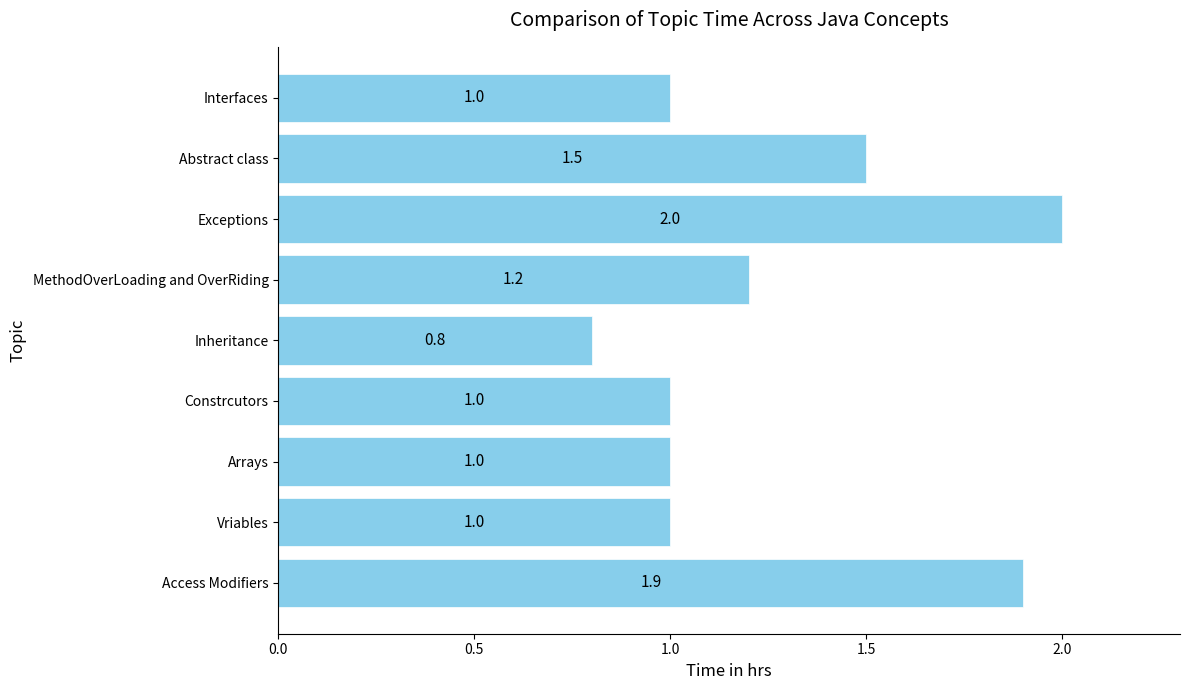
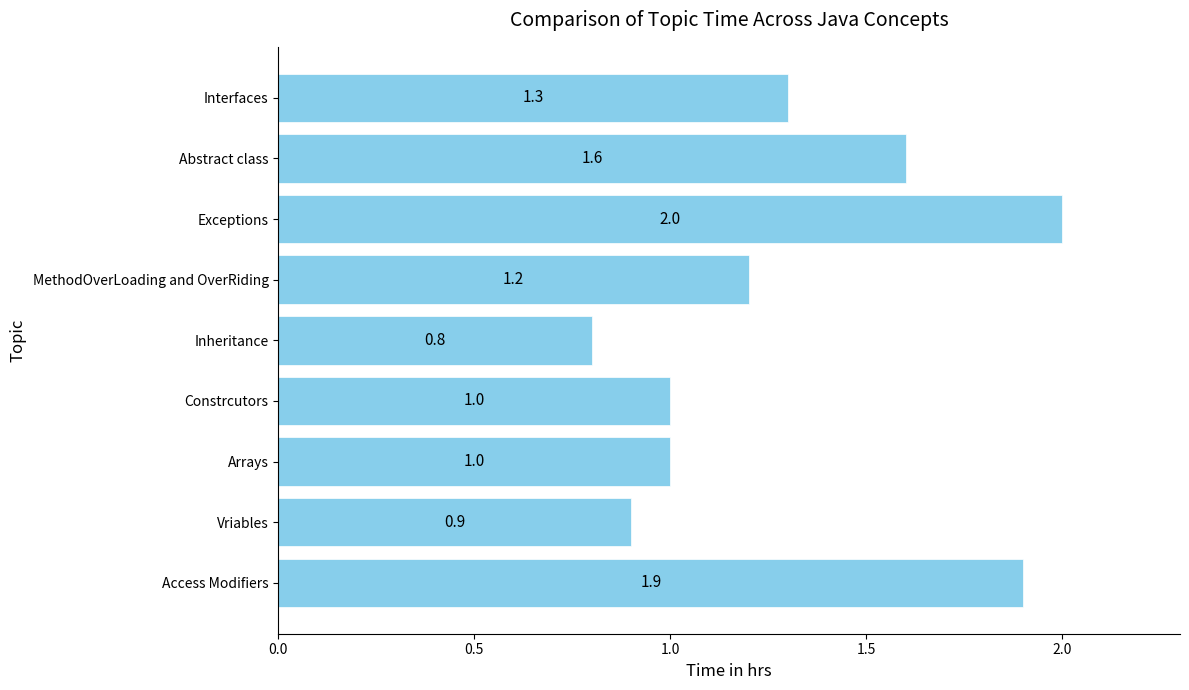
  {
-   "Interfaces": 1.0,
-   "Abstract class": 1.5,
+   "Interfaces": 1.3,
+   "Abstract class": 1.6,
    "Exceptions": 2.0,
    "MethodOverLoading and OverRiding": 1.2,
    "Inheritance": 0.8,
    "Constrcutors": 1.0,
    "Arrays": 1.0,
-   "Vriables": 1.0,
+   "Vriables": 0.9,
    "Access Modifiers": 1.9
  }
